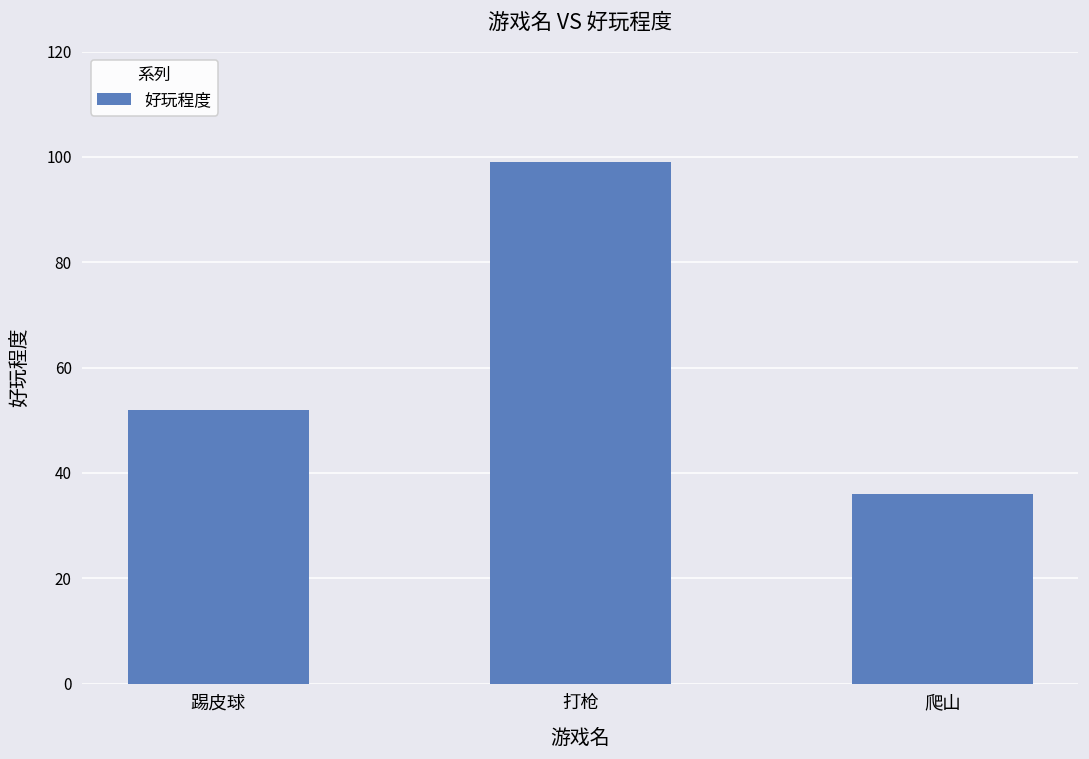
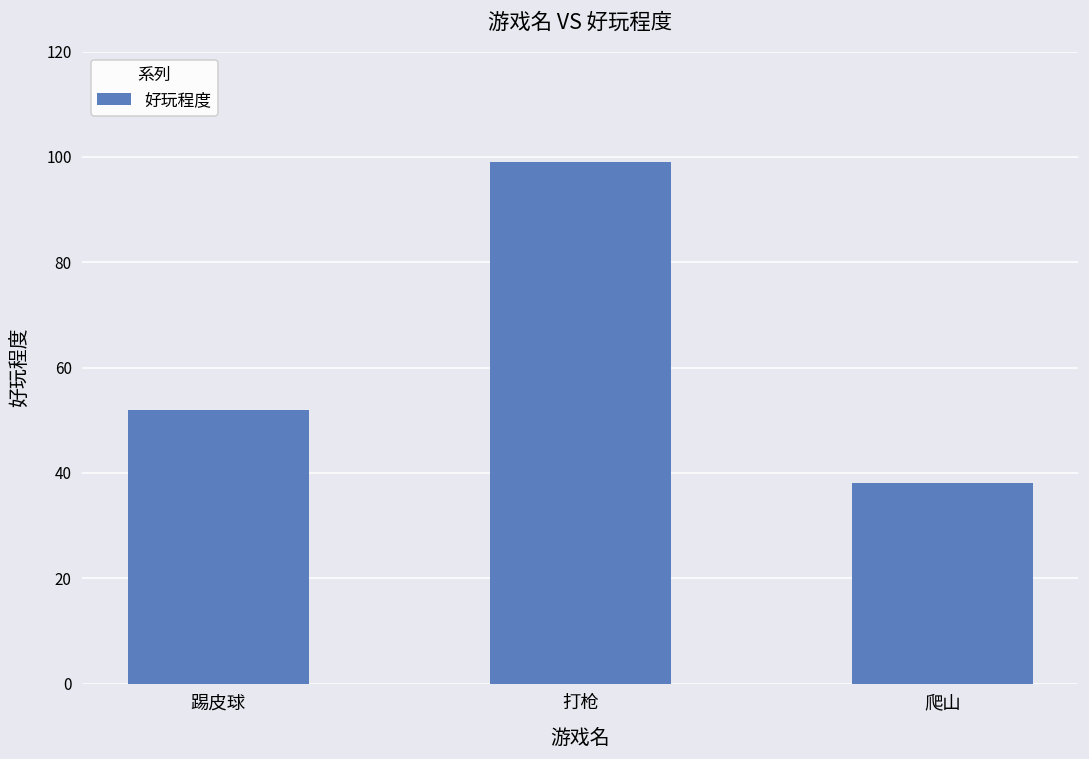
  {
    "踢皮球": 52,
    "打枪": 99,
-   "爬山": 36
+   "爬山": 38
  }
